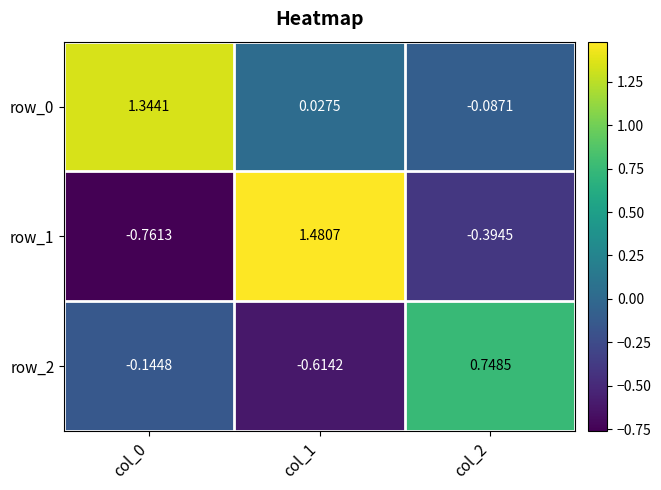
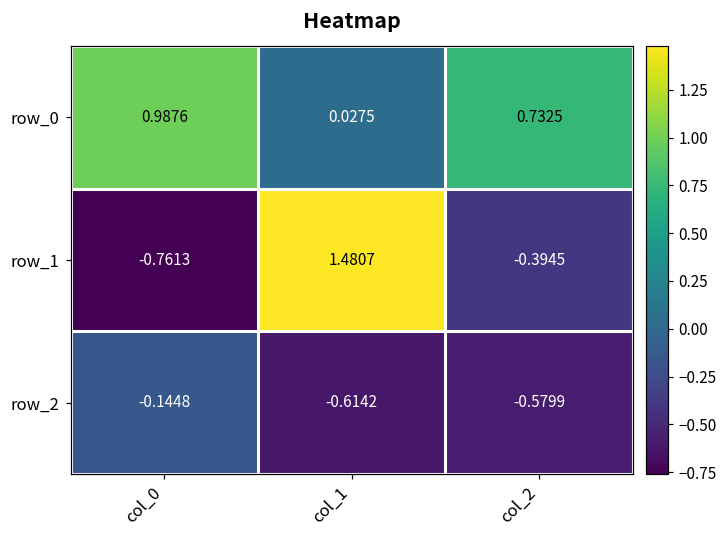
  {
    "row_0": {
-     "col_0": 1.3441,
+     "col_0": 0.9876,
      "col_1": 0.0275,
-     "col_2": -0.0871
+     "col_2": 0.7325
    },
    "row_1": {
      "col_0": -0.7613,
      "col_1": 1.4807,
      "col_2": -0.3945
    },
    "row_2": {
      "col_0": -0.1448,
      "col_1": -0.6142,
-     "col_2": 0.7485
+     "col_2": -0.5799
    }
  }
